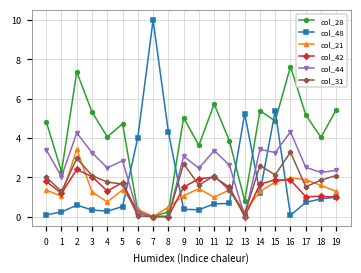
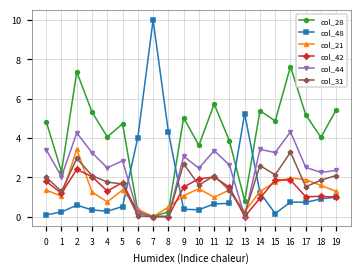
  {
    "col_28": {
      "0": 4.8,
      "1": 2.3,
      "2": 7.4,
      "3": 5.3,
      "4": 4.0,
      "5": 4.7,
      "8": 0.2,
      "9": 5.0,
      "10": 3.6,
      "11": 5.7,
      "12": 3.9,
      "13": 0.8,
      "14": 5.4,
      "15": 4.9,
      "16": 7.6,
      "17": 5.2,
      "18": 4.0,
      "19": 5.4
    },
    "col_48": {
      "0": 0.1,
      "1": 0.2,
      "2": 0.6,
      "3": 0.3,
      "4": 0.3,
      "5": 0.5,
      "6": 4.0,
      "7": 10.0,
      "8": 4.3,
      "9": 0.4,
      "10": 0.3,
      "11": 0.6,
      "12": 0.7,
      "13": 5.2,
-     "15": 5.4,
-     "16": 0.1,
+     "15": 0.2,
+     "16": 0.7,
      "17": 0.7
    },
    "col_21": {
      "0": 1.4,
      "1": 1.0,
      "2": 3.4,
      "3": 1.2,
      "4": 0.7,
      "5": 1.4,
      "8": 0.5,
      "9": 1.1,
      "10": 1.4,
      "11": 1.0,
      "17": 1.9,
      "18": 1.6,
      "19": 1.3
    },
    "col_42": {
      "0": 1.8,
      "2": 2.4,
      "4": 1.3,
      "9": 1.5,
      "10": 1.9,
-     "14": 1.7,
+     "14": 0.9,
      "17": 1.0
    },
    "col_44": {
      "0": 3.4,
      "1": 2.0,
      "2": 4.3,
      "3": 3.2,
      "4": 2.5,
      "5": 2.8,
      "9": 3.1,
      "10": 2.5,
      "11": 3.4,
      "12": 2.6,
      "14": 3.4,
      "15": 3.3,
      "16": 4.3,
      "17": 2.5,
      "18": 2.2,
      "19": 2.3
    },
    "col_31": {
      "0": 2.0,
      "2": 3.0,
      "4": 1.8,
      "9": 2.7,
      "10": 1.6,
      "14": 2.6,
      "15": 2.1,
      "16": 3.3,
      "17": 1.5,
      "18": 1.9,
      "19": 2.1
    }
  }
